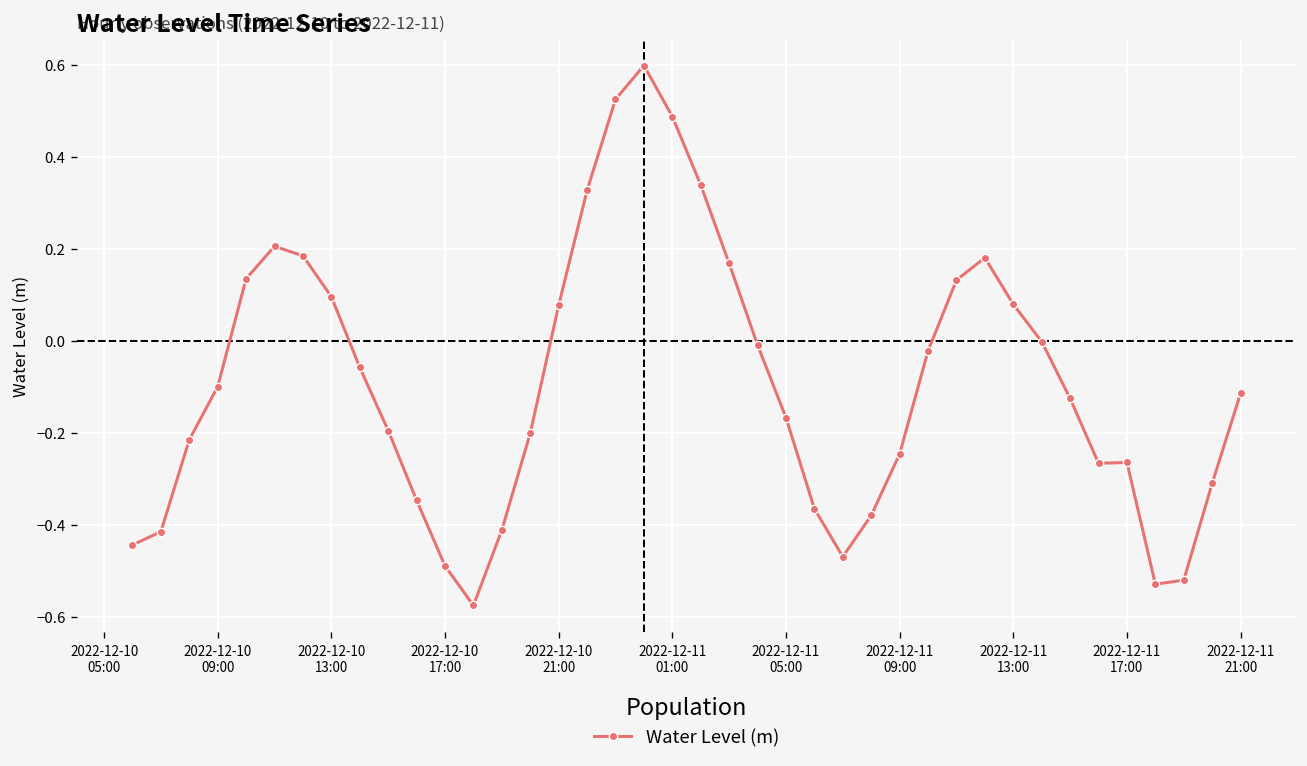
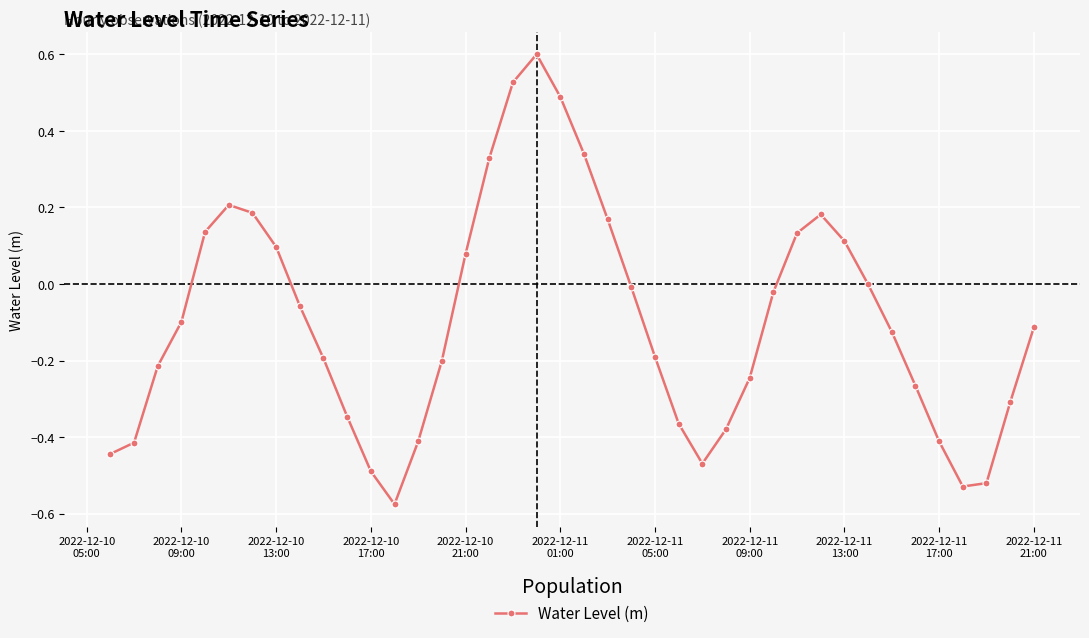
  {
    "2022-12-10 09:00": -0.10,
    "2022-12-10 13:00": 0.10,
    "2022-12-10 17:00": -0.49,
    "2022-12-10 21:00": 0.08,
    "2022-12-11 01:00": 0.49,
-   "2022-12-11 05:00": -0.17,
+   "2022-12-11 05:00": -0.19,
    "2022-12-11 09:00": -0.25,
-   "2022-12-11 13:00": 0.08,
-   "2022-12-11 17:00": -0.26,
+   "2022-12-11 13:00": 0.11,
+   "2022-12-11 17:00": -0.41,
    "2022-12-11 21:00": -0.11
  }
